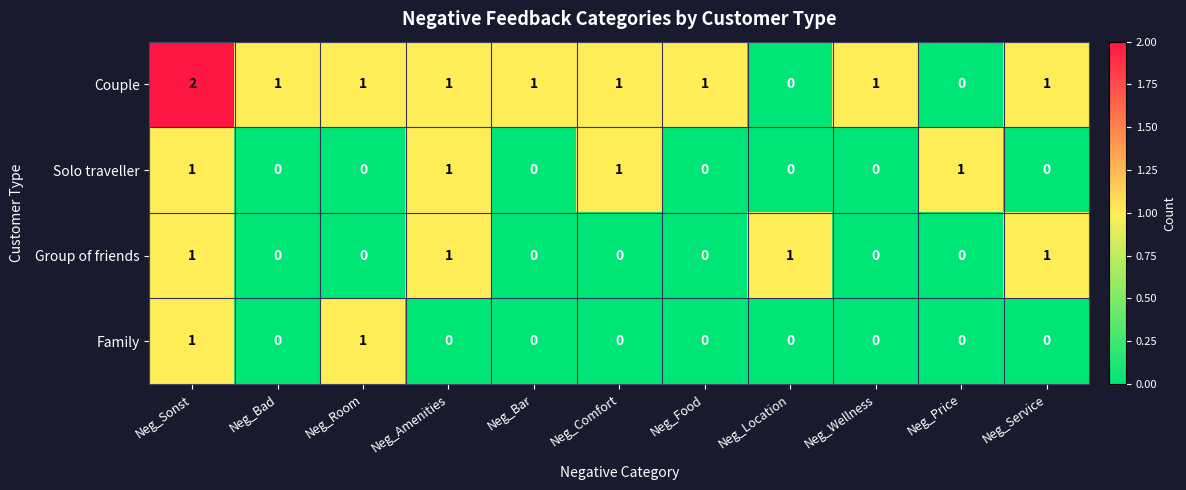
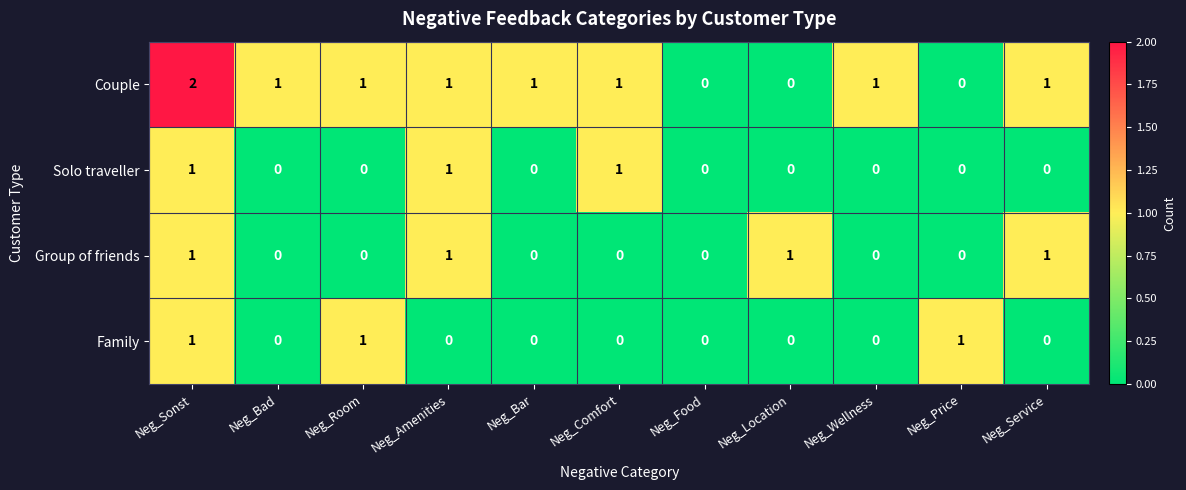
  {
    "Couple": {
      "Neg_Sonst": 2,
      "Neg_Bad": 1,
      "Neg_Room": 1,
      "Neg_Amenities": 1,
      "Neg_Bar": 1,
      "Neg_Comfort": 1,
-     "Neg_Food": 1,
+     "Neg_Food": 0,
      "Neg_Location": 0,
      "Neg_Wellness": 1,
      "Neg_Price": 0,
      "Neg_Service": 1
    },
    "Solo traveller": {
      "Neg_Sonst": 1,
      "Neg_Bad": 0,
      "Neg_Room": 0,
      "Neg_Amenities": 1,
      "Neg_Bar": 0,
      "Neg_Comfort": 1,
      "Neg_Food": 0,
      "Neg_Location": 0,
      "Neg_Wellness": 0,
-     "Neg_Price": 1,
+     "Neg_Price": 0,
      "Neg_Service": 0
    },
    "Group of friends": {
      "Neg_Sonst": 1,
      "Neg_Bad": 0,
      "Neg_Room": 0,
      "Neg_Amenities": 1,
      "Neg_Bar": 0,
      "Neg_Comfort": 0,
      "Neg_Food": 0,
      "Neg_Location": 1,
      "Neg_Wellness": 0,
      "Neg_Price": 0,
      "Neg_Service": 1
    },
    "Family": {
      "Neg_Sonst": 1,
      "Neg_Bad": 0,
      "Neg_Room": 1,
      "Neg_Amenities": 0,
      "Neg_Bar": 0,
      "Neg_Comfort": 0,
      "Neg_Food": 0,
      "Neg_Location": 0,
      "Neg_Wellness": 0,
-     "Neg_Price": 0,
+     "Neg_Price": 1,
      "Neg_Service": 0
    }
  }
